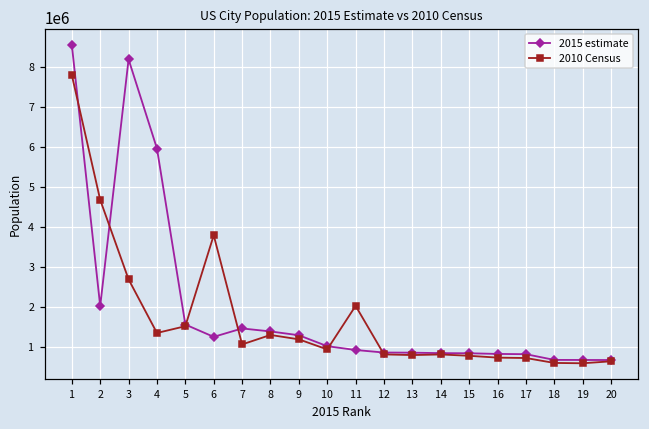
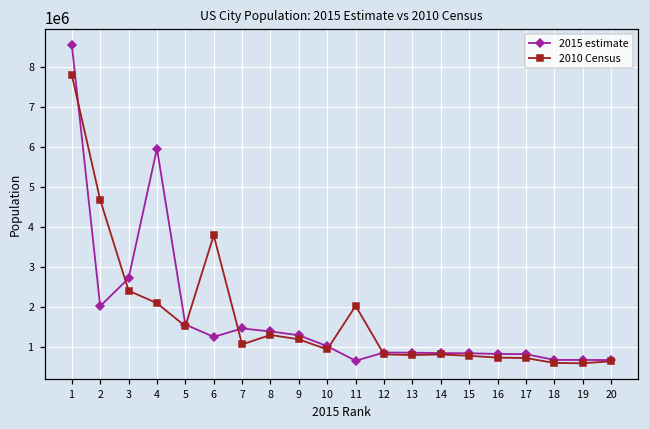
  {
    "2015 estimate": {
      "1": 8600000,
      "2": 2000000,
-     "3": 8200000,
+     "3": 2700000,
      "4": 6000000,
      "6": 1300000,
      "7": 1500000,
      "8": 1400000,
      "9": 1300000,
      "10": 1000000,
-     "11": 900000,
+     "11": 700000,
      "16": 800000,
      "17": 800000,
      "18": 700000,
      "19": 700000
    },
    "2010 Census": {
      "1": 7800000,
      "2": 4700000,
-     "3": 2700000,
-     "4": 1400000,
+     "3": 2400000,
+     "4": 2100000,
      "6": 3800000,
      "7": 1100000,
      "8": 1300000,
      "9": 1200000,
      "10": 900000,
      "11": 2000000,
      "16": 700000,
      "17": 700000,
      "18": 600000,
      "19": 600000
    }
  }
